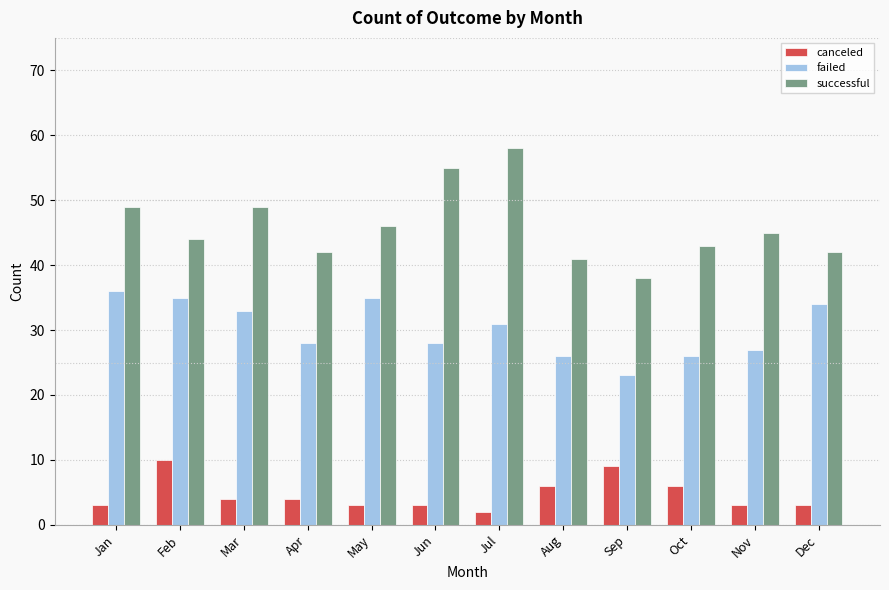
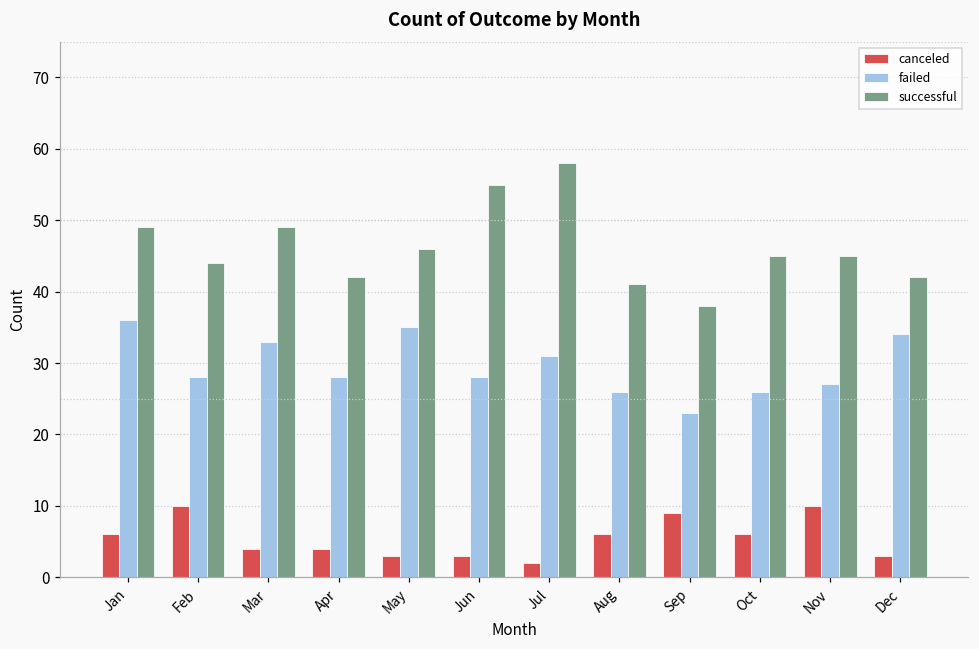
  {
    "canceled": {
-     "Jan": 3,
+     "Jan": 6,
      "Feb": 10,
      "Mar": 4,
      "Apr": 4,
      "May": 3,
      "Jun": 3,
      "Jul": 2,
      "Aug": 6,
      "Sep": 9,
      "Oct": 6,
-     "Nov": 3,
+     "Nov": 10,
      "Dec": 3
    },
    "failed": {
      "Jan": 36,
-     "Feb": 35,
+     "Feb": 28,
      "Mar": 33,
      "Apr": 28,
      "May": 35,
      "Jun": 28,
      "Jul": 31,
      "Aug": 26,
      "Sep": 23,
      "Oct": 26,
      "Nov": 27,
      "Dec": 34
    },
    "successful": {
      "Jan": 49,
      "Feb": 44,
      "Mar": 49,
      "Apr": 42,
      "May": 46,
      "Jun": 55,
      "Jul": 58,
      "Aug": 41,
      "Sep": 38,
-     "Oct": 43,
+     "Oct": 45,
      "Nov": 45,
      "Dec": 42
    }
  }
